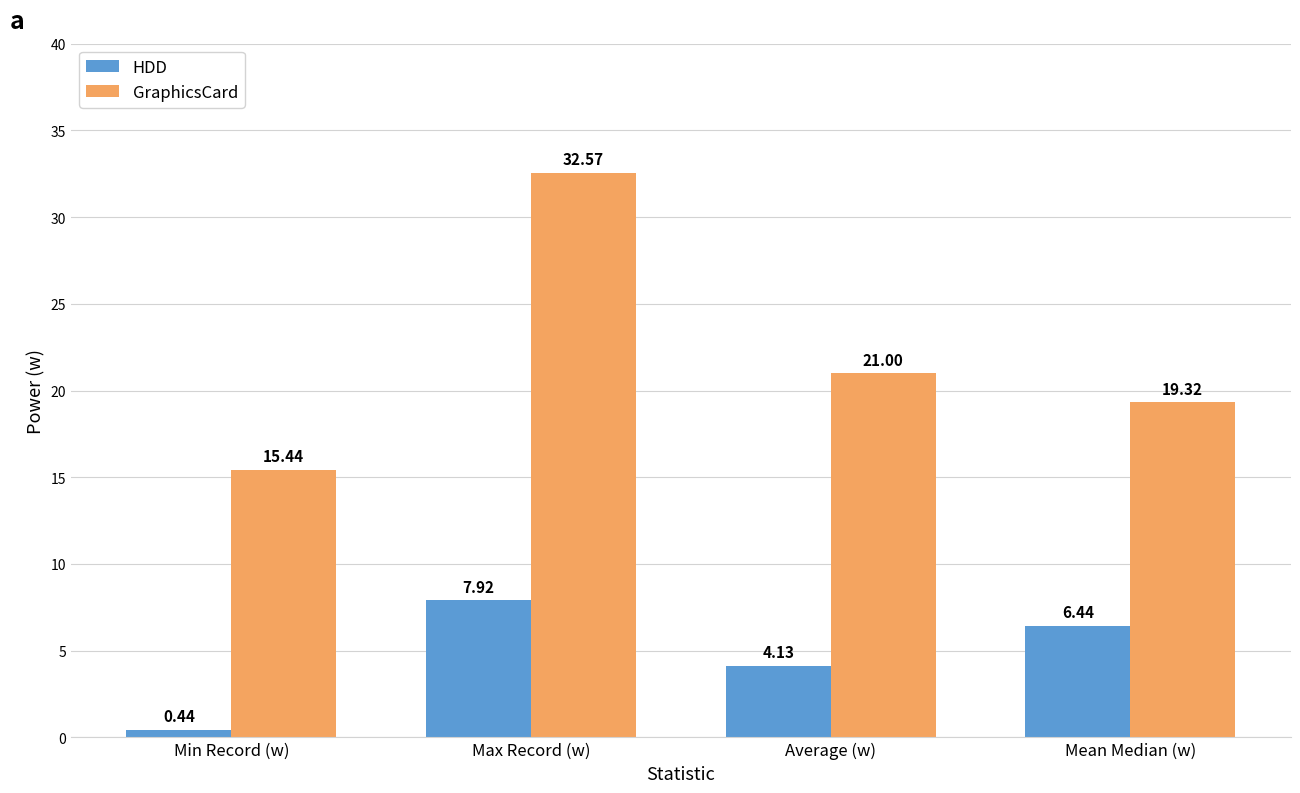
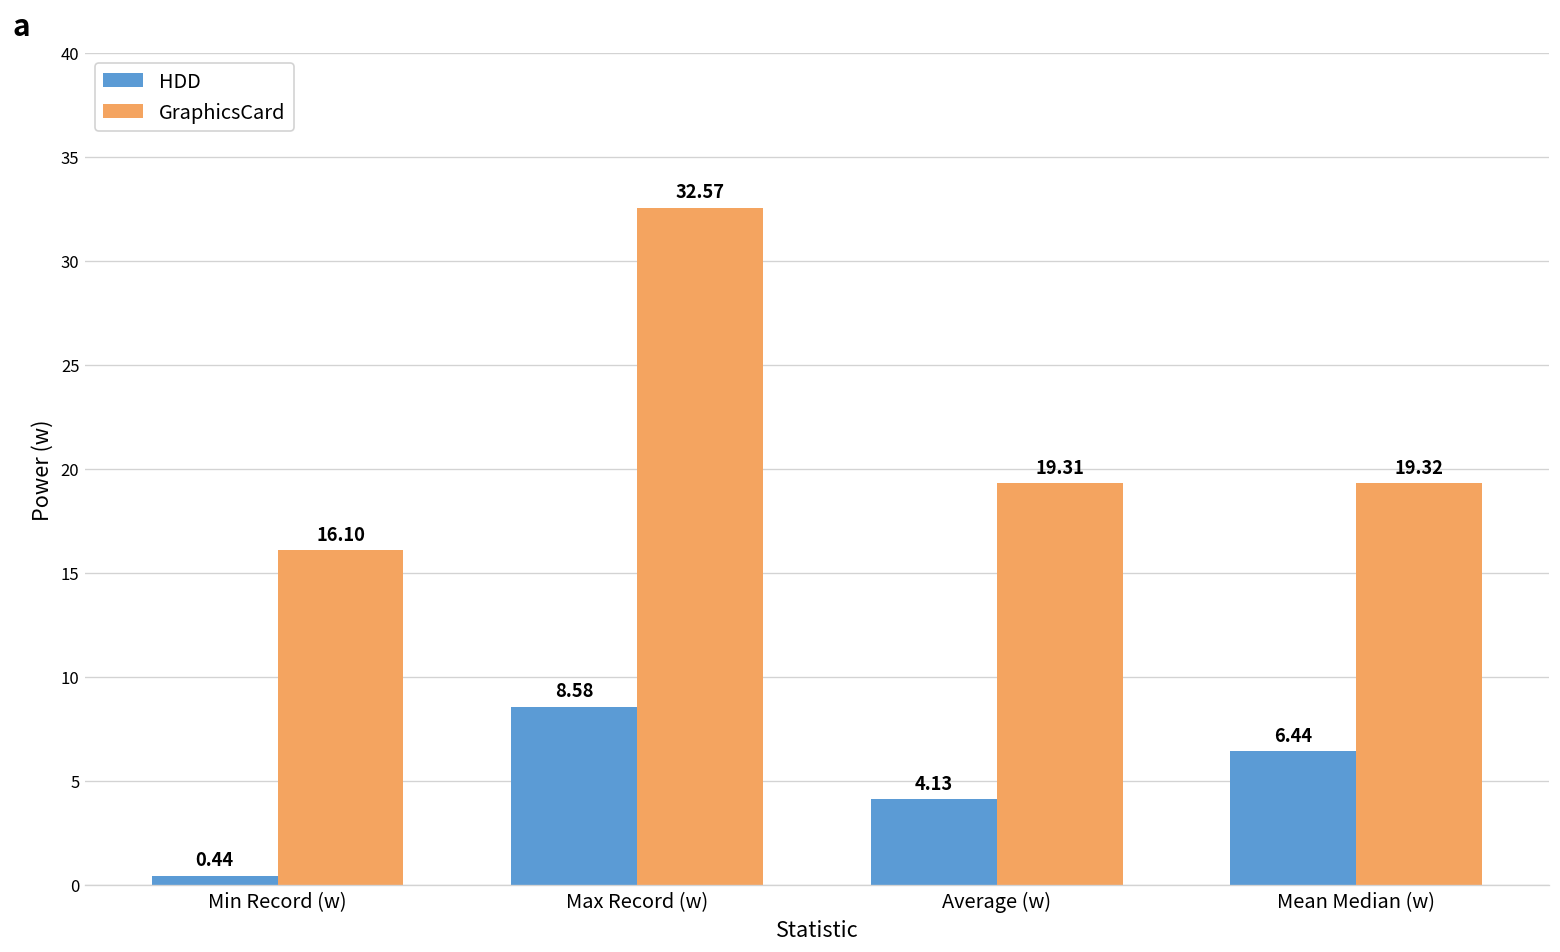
  {
    "HDD": {
      "Min Record (w)": 0.44,
-     "Max Record (w)": 7.92,
+     "Max Record (w)": 8.58,
      "Average (w)": 4.13,
      "Mean Median (w)": 6.44
    },
    "GraphicsCard": {
-     "Min Record (w)": 15.44,
+     "Min Record (w)": 16.10,
      "Max Record (w)": 32.57,
-     "Average (w)": 21.00,
+     "Average (w)": 19.31,
      "Mean Median (w)": 19.32
    }
  }
